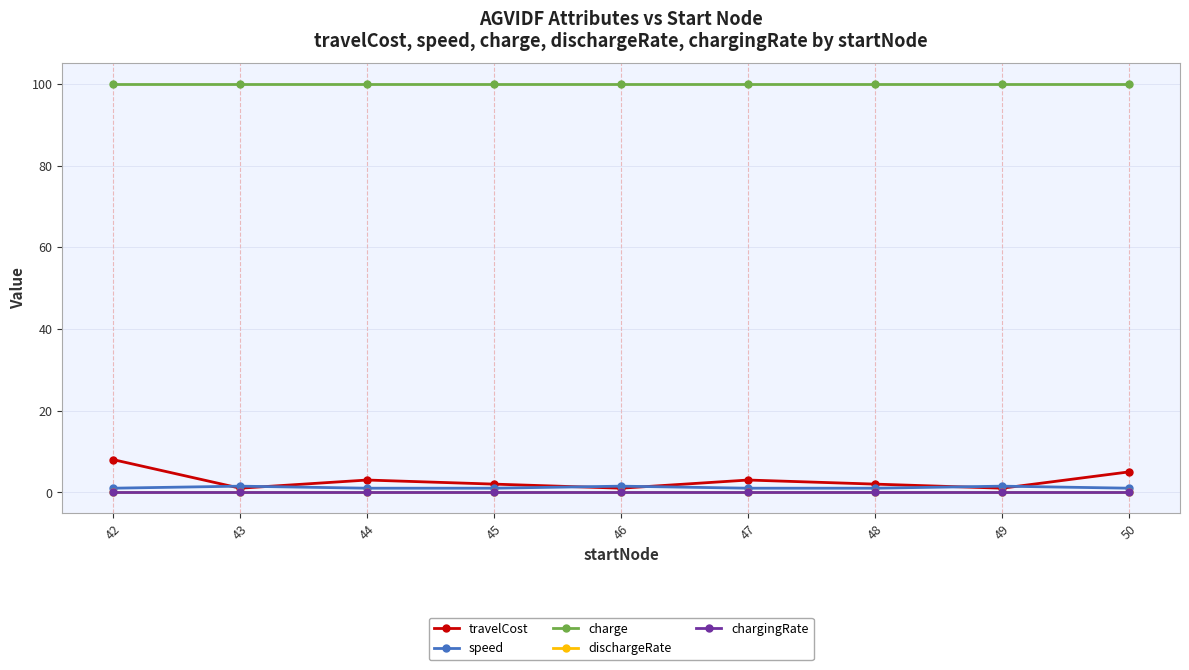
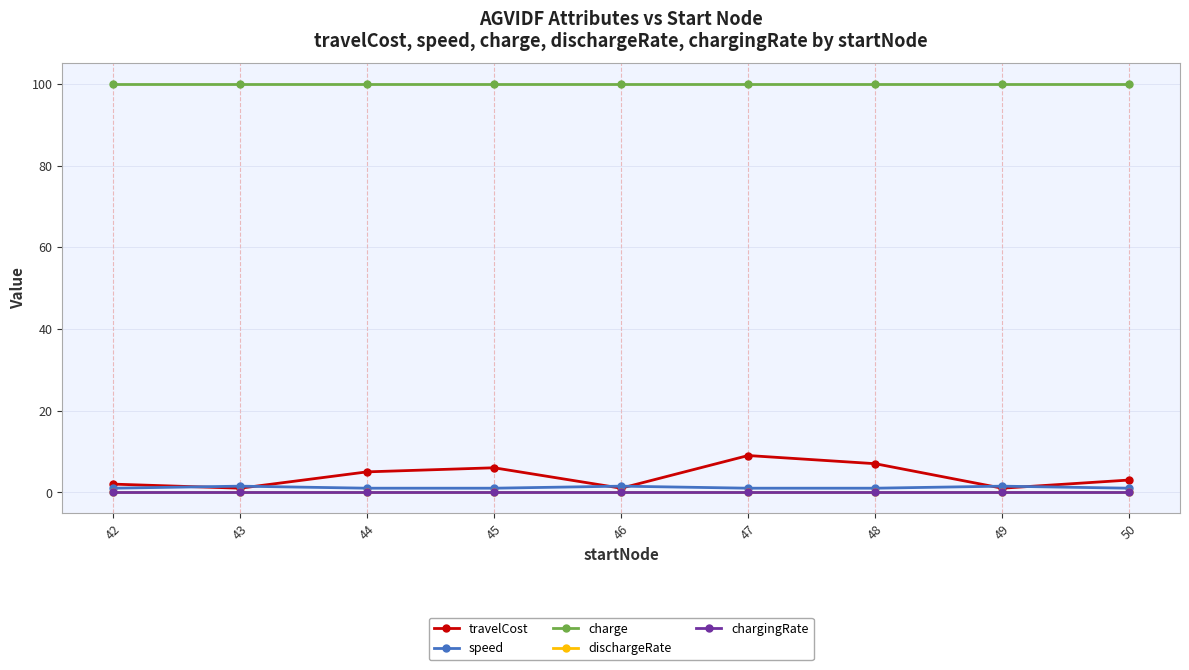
  {
    "travelCost": {
-     "42": 8,
-     "44": 3,
-     "45": 2,
-     "47": 3,
-     "48": 2,
-     "50": 5
+     "42": 2,
+     "44": 5,
+     "45": 6,
+     "47": 9,
+     "48": 7,
+     "50": 3
    },
    "speed": {
      "42": 1,
      "44": 1,
      "45": 1,
      "47": 1,
      "48": 1,
      "50": 1
    },
    "charge": {
      "42": 100,
      "43": 100,
      "44": 100,
      "45": 100,
      "46": 100,
      "47": 100,
      "48": 100,
      "49": 100,
      "50": 100
    },
    "chargingRate": {
      "42": 0,
      "43": 0,
      "44": 0,
      "45": 0,
      "46": 0,
      "47": 0,
      "48": 0,
      "49": 0,
      "50": 0
    }
  }
